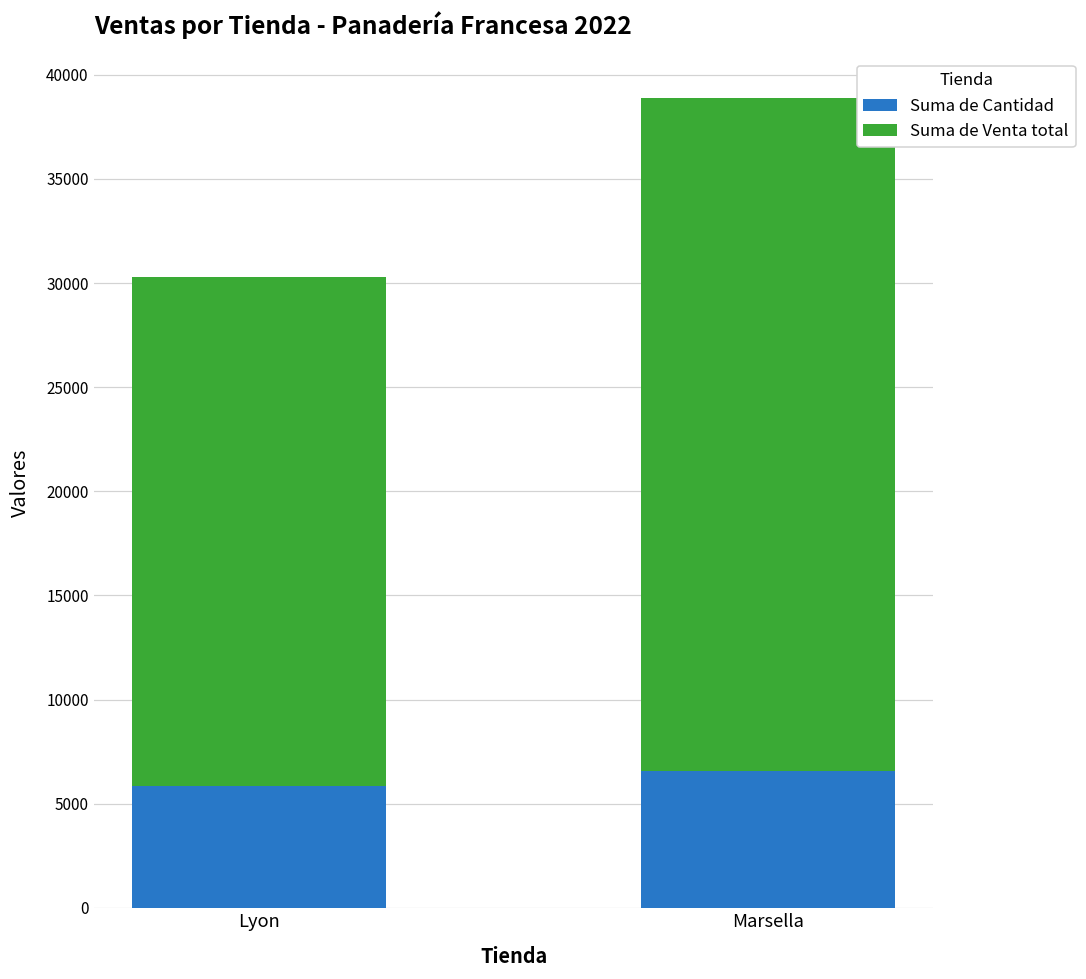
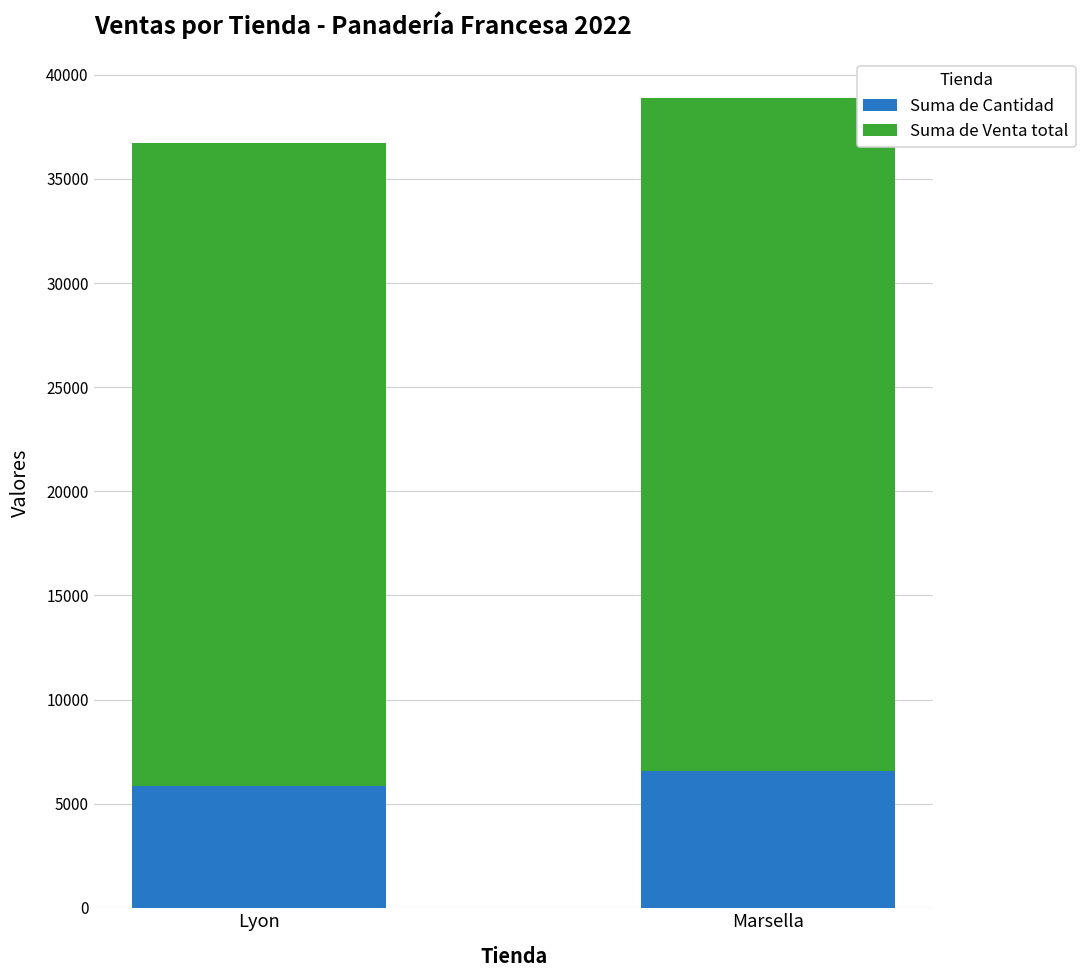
  {
    "Suma de Cantidad": {
      "Lyon": 5800,
      "Marsella": 6600
    },
    "Suma de Venta total": {
-     "Lyon": 24500,
+     "Lyon": 30900,
      "Marsella": 32300
    }
  }
